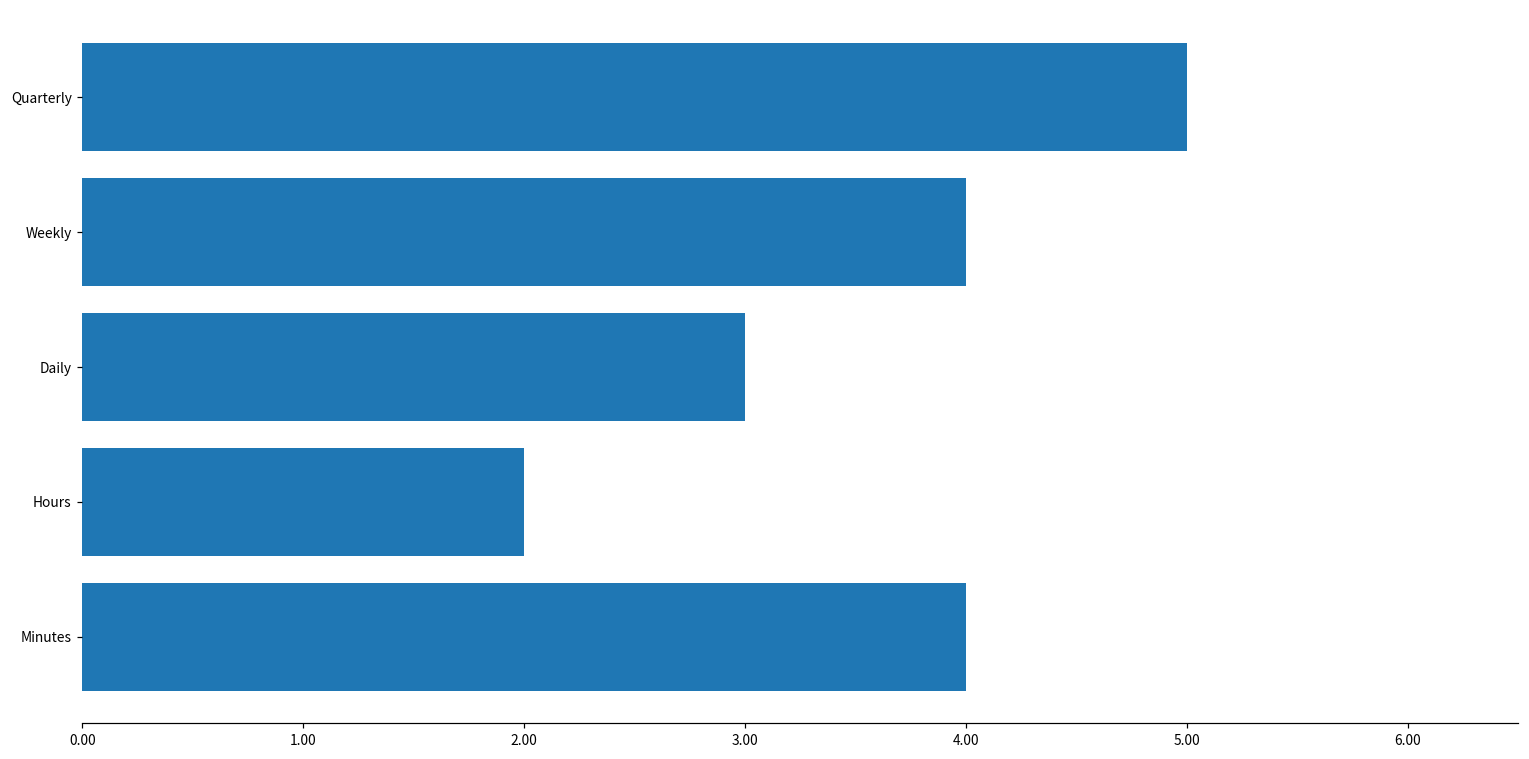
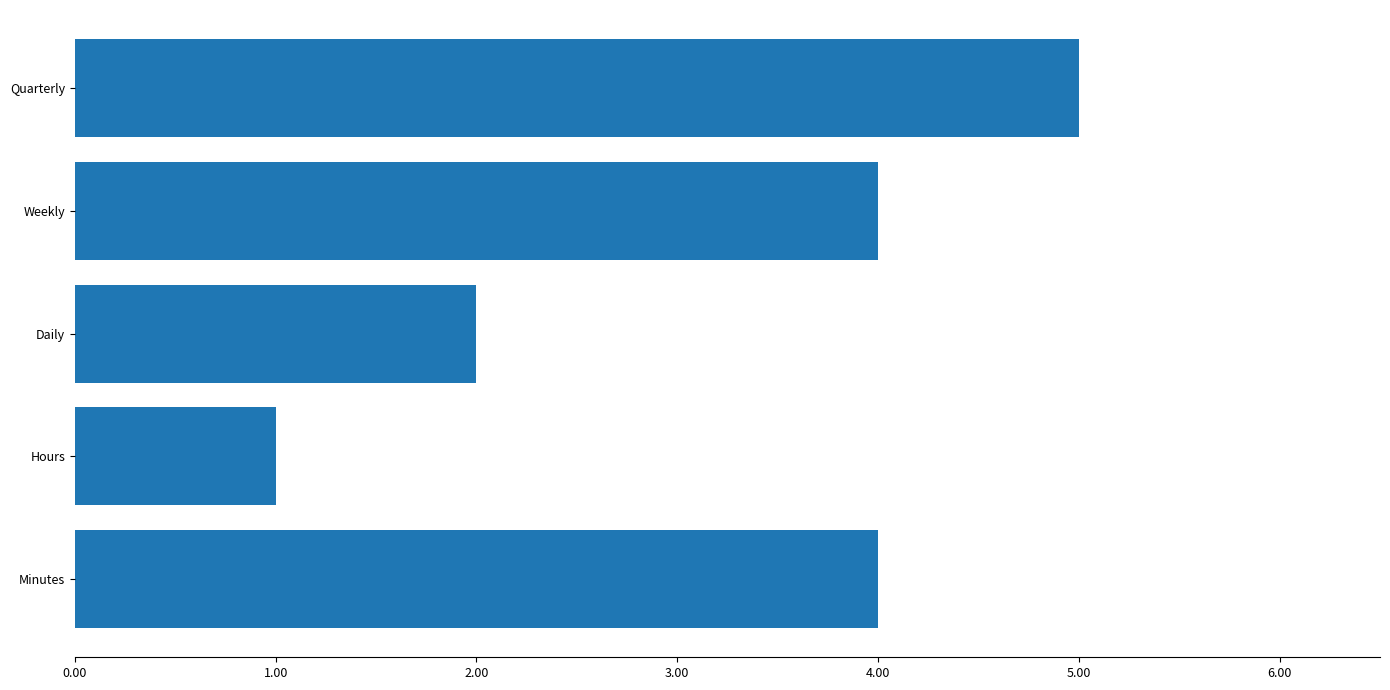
  {
    "Quarterly": 5,
    "Weekly": 4,
-   "Daily": 3,
-   "Hours": 2,
+   "Daily": 2,
+   "Hours": 1,
    "Minutes": 4
  }
